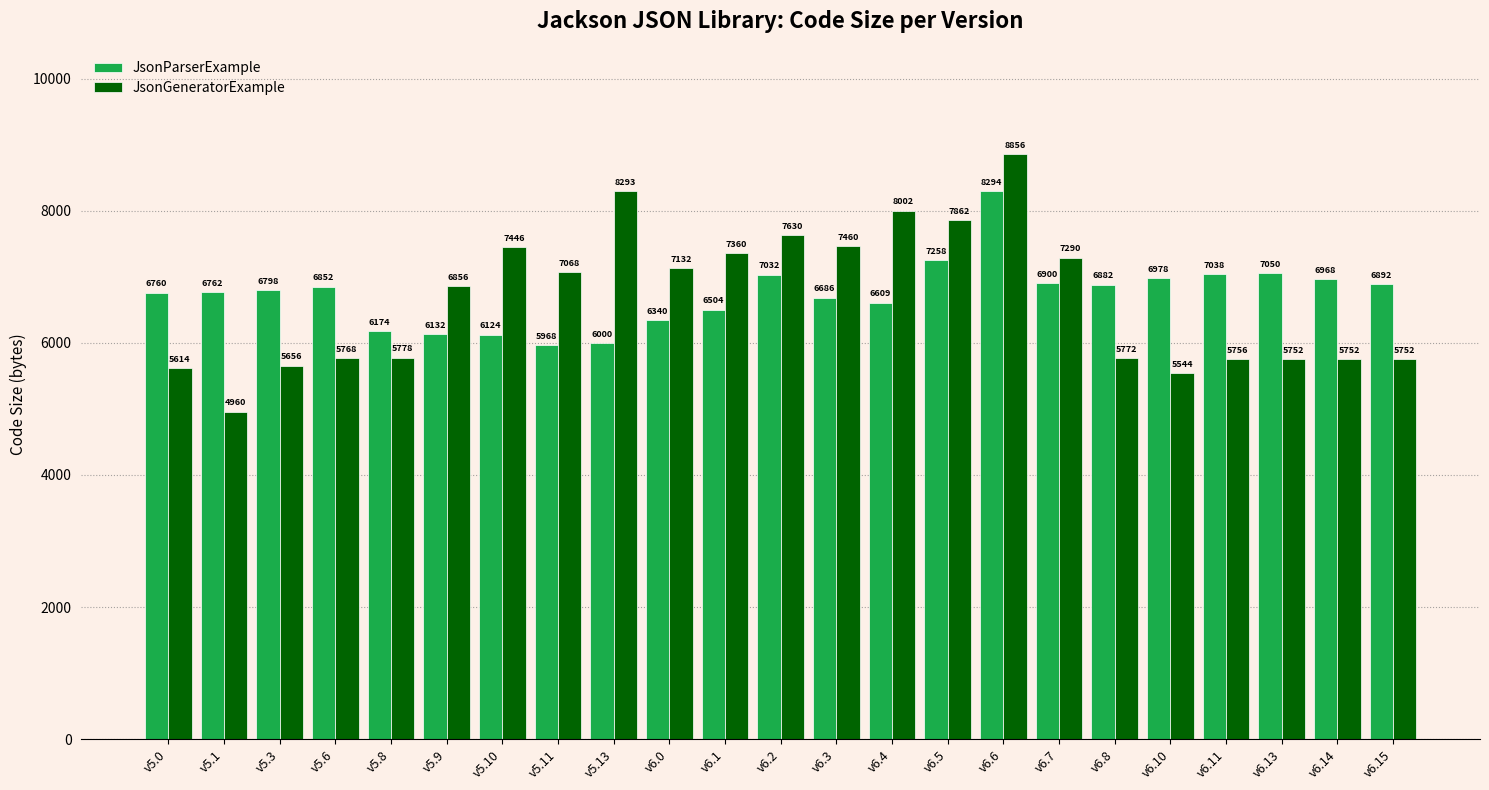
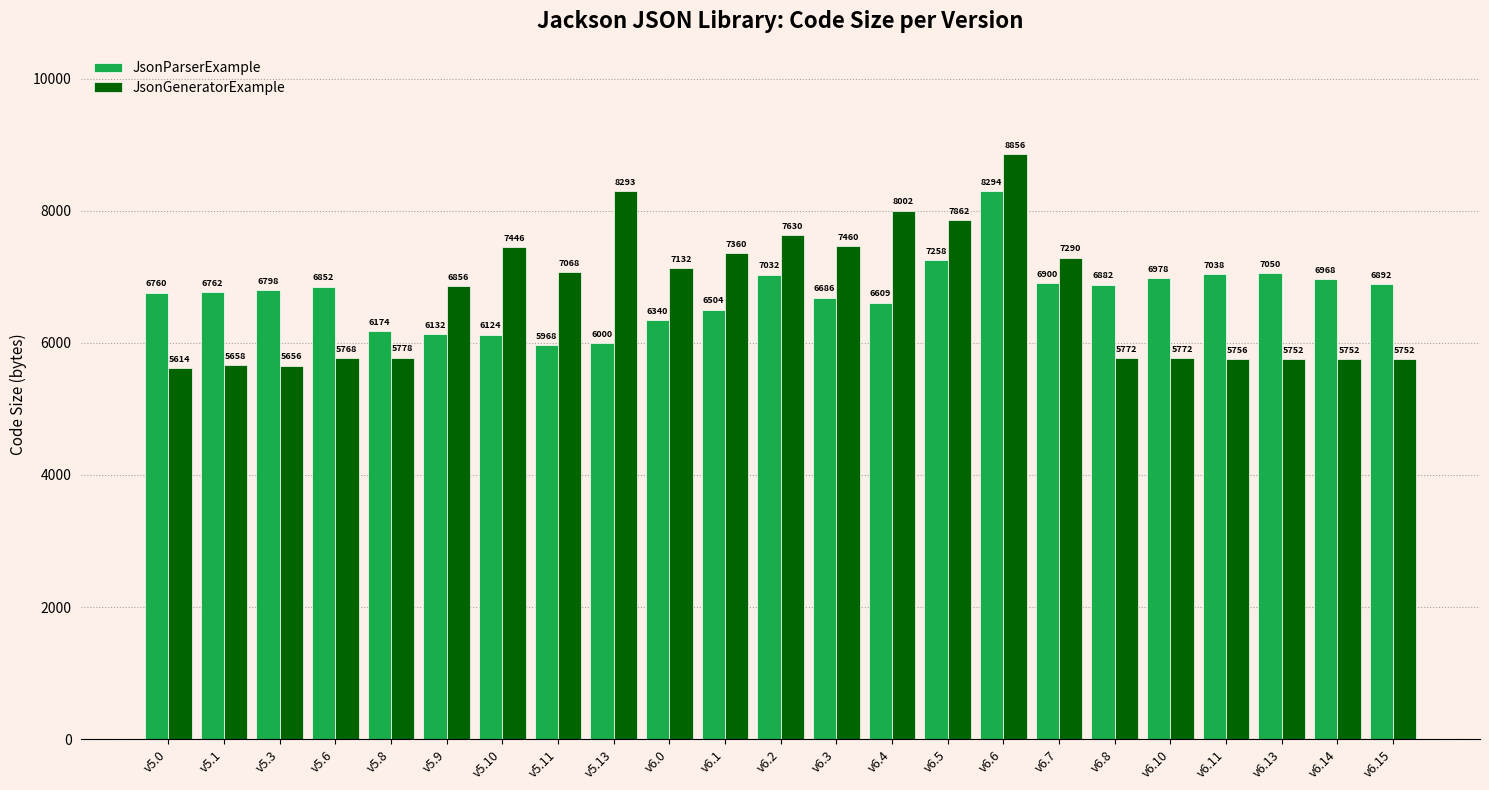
  {
    "JsonParserExample": {
      "v5.0": 6760,
      "v5.1": 6762,
      "v5.3": 6798,
      "v5.6": 6852,
      "v5.8": 6174,
      "v5.9": 6132,
      "v5.10": 6124,
      "v5.11": 5968,
      "v5.13": 6000,
      "v6.0": 6340,
      "v6.1": 6504,
      "v6.2": 7032,
      "v6.3": 6686,
      "v6.4": 6609,
      "v6.5": 7258,
      "v6.6": 8294,
      "v6.7": 6900,
      "v6.8": 6882,
      "v6.10": 6978,
      "v6.11": 7038,
      "v6.13": 7050,
      "v6.14": 6968,
      "v6.15": 6892
    },
    "JsonGeneratorExample": {
      "v5.0": 5614,
-     "v5.1": 4960,
+     "v5.1": 5658,
      "v5.3": 5656,
      "v5.6": 5768,
      "v5.8": 5778,
      "v5.9": 6856,
      "v5.10": 7446,
      "v5.11": 7068,
      "v5.13": 8293,
      "v6.0": 7132,
      "v6.1": 7360,
      "v6.2": 7630,
      "v6.3": 7460,
      "v6.4": 8002,
      "v6.5": 7862,
      "v6.6": 8856,
      "v6.7": 7290,
      "v6.8": 5772,
-     "v6.10": 5544,
+     "v6.10": 5772,
      "v6.11": 5756,
      "v6.13": 5752,
      "v6.14": 5752,
      "v6.15": 5752
    }
  }
